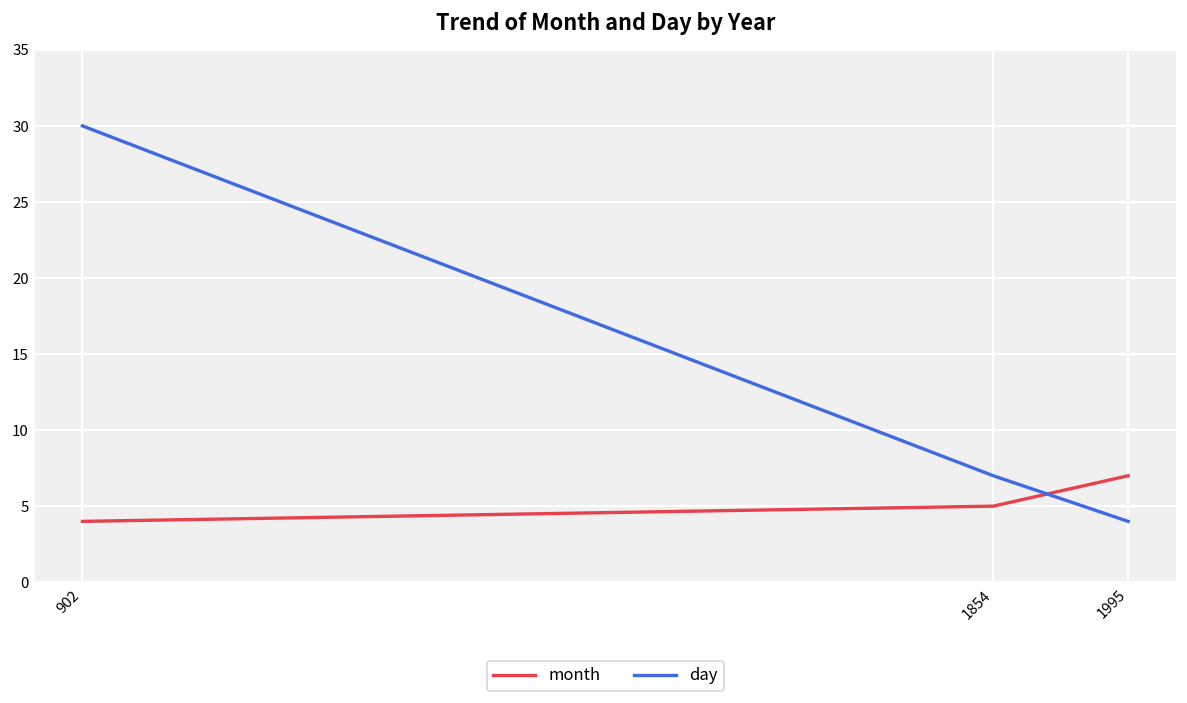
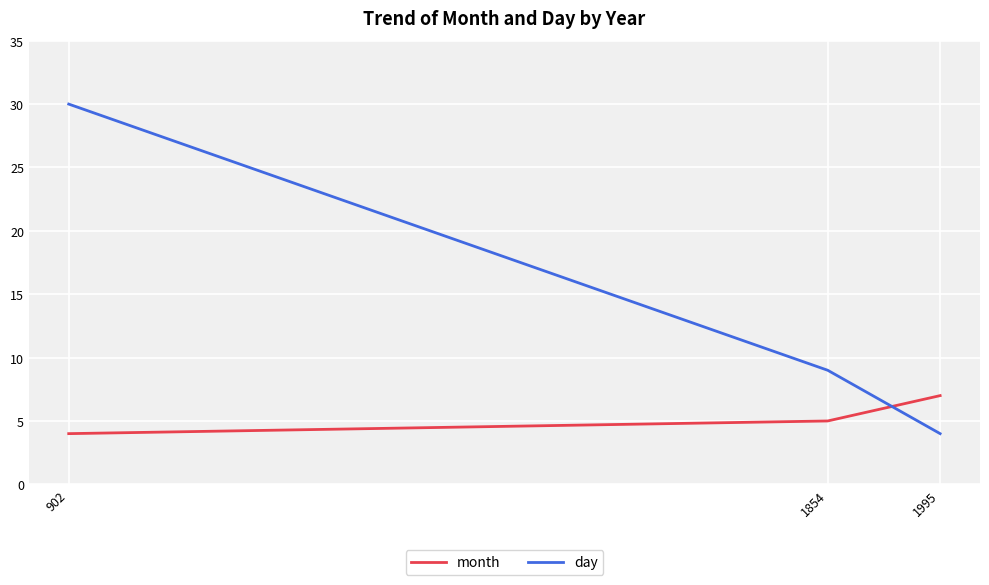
  {
    "month": {
      "902": 4,
      "1854": 5,
      "1995": 7
    },
    "day": {
      "902": 30,
-     "1854": 7,
+     "1854": 9,
      "1995": 4
    }
  }
